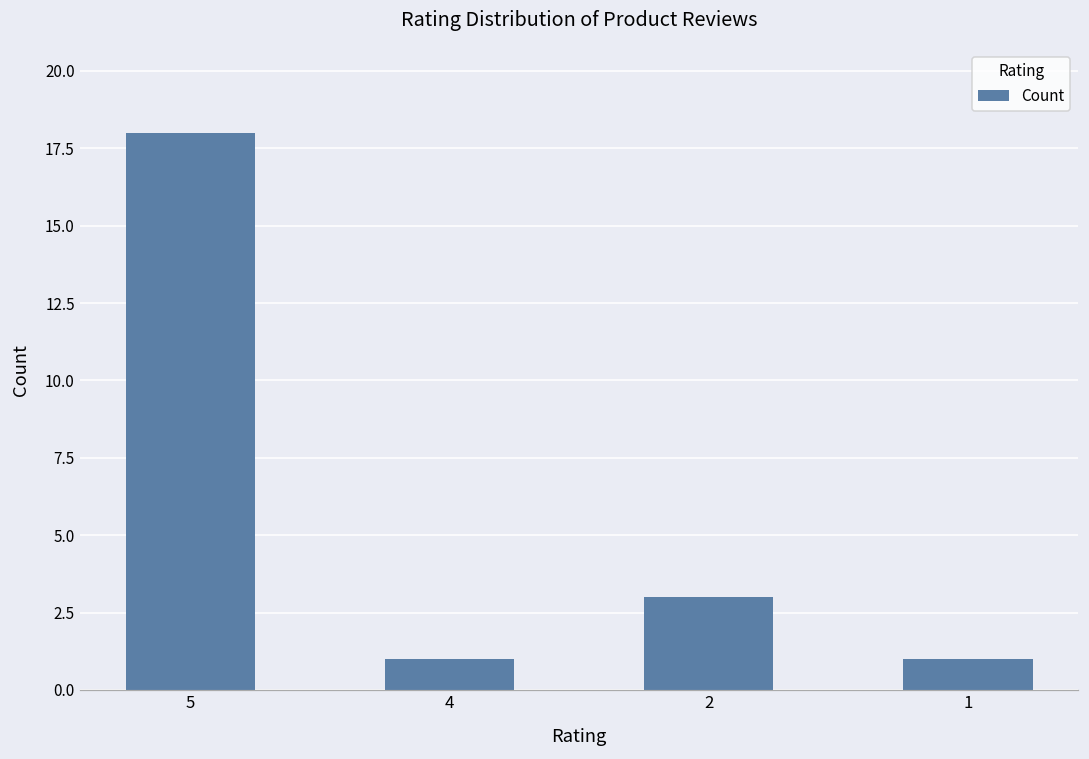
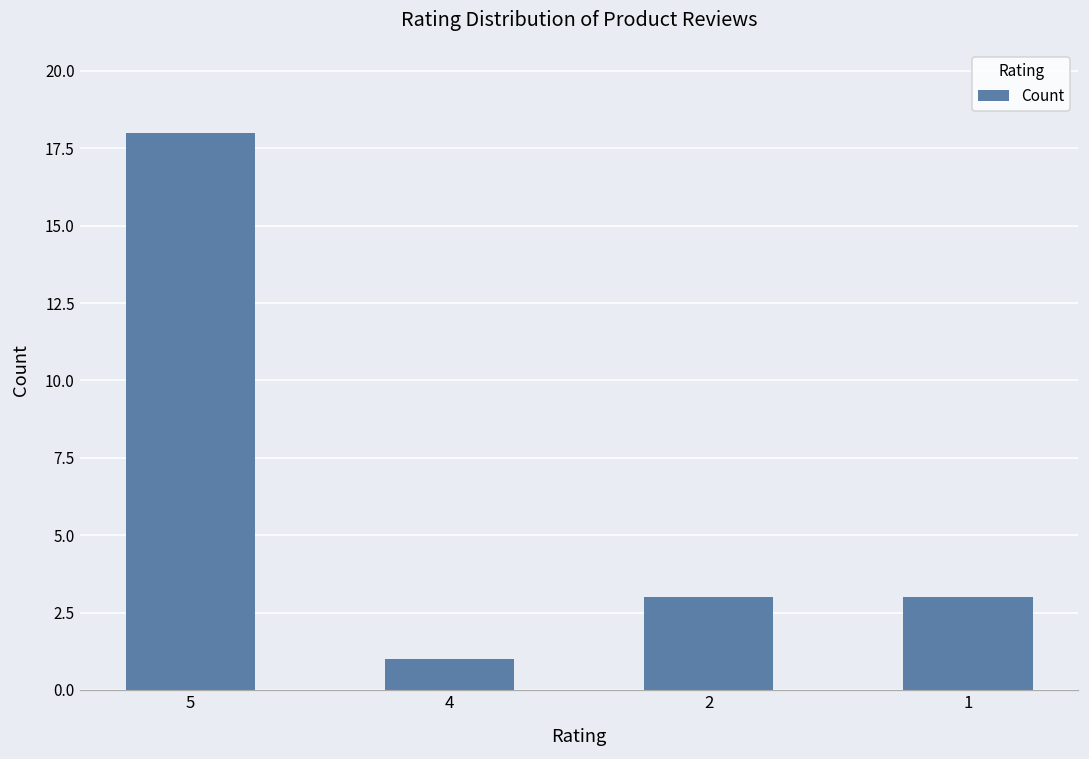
  {
    "5": 18,
    "4": 1,
    "2": 3,
-   "1": 1
+   "1": 3
  }
